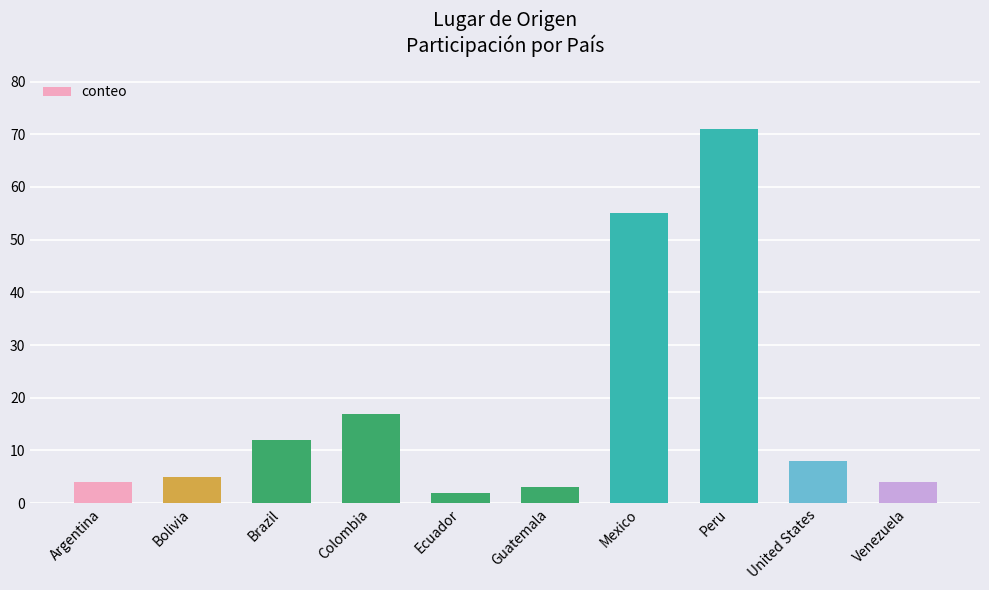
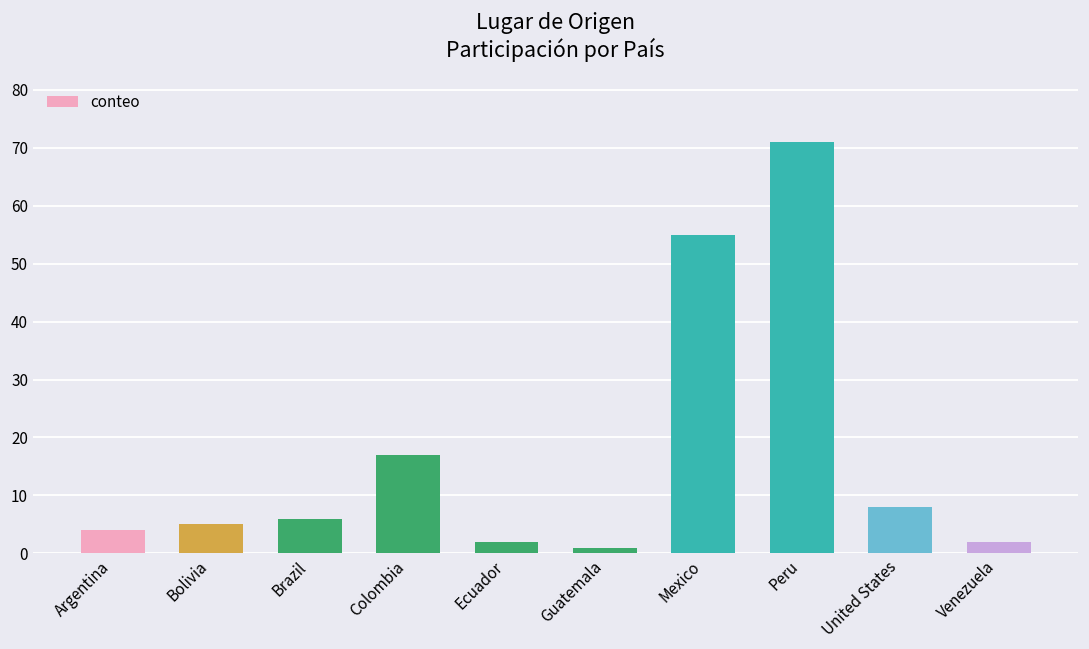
  {
    "Argentina": 4,
    "Bolivia": 5,
-   "Brazil": 12,
+   "Brazil": 6,
    "Colombia": 17,
    "Ecuador": 2,
-   "Guatemala": 3,
+   "Guatemala": 1,
    "Mexico": 55,
    "Peru": 71,
    "United States": 8,
-   "Venezuela": 4
+   "Venezuela": 2
  }
